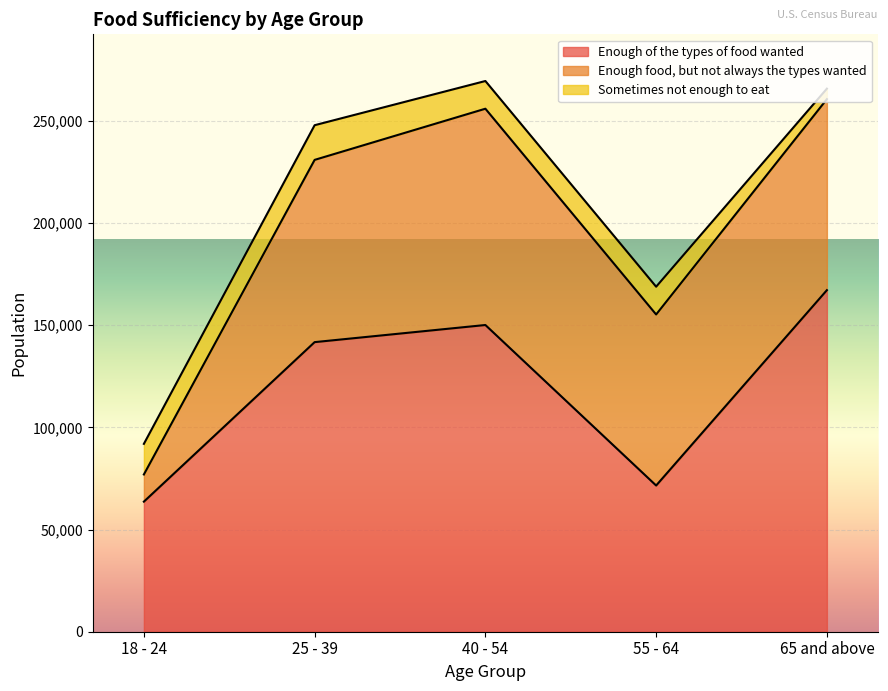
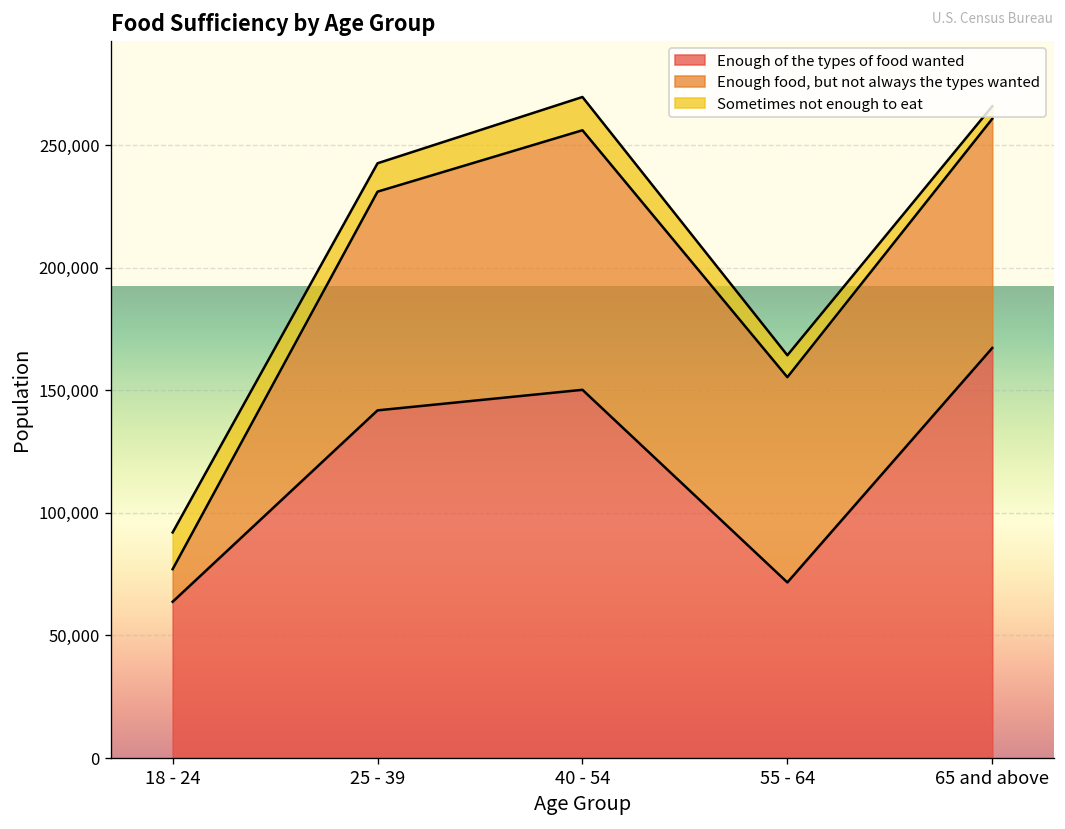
  {
    "Sometimes not enough to eat": {
      "18 - 24": "15,000",
-     "25 - 39": "17,000",
+     "25 - 39": "12,000",
      "40 - 54": "14,000",
-     "55 - 64": "14,000"
+     "55 - 64": "9,000"
    }
  }
